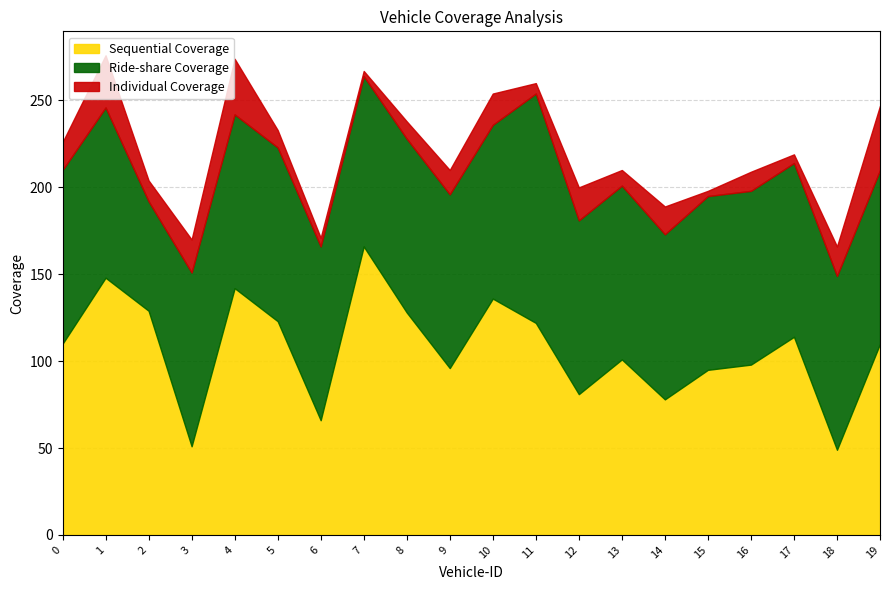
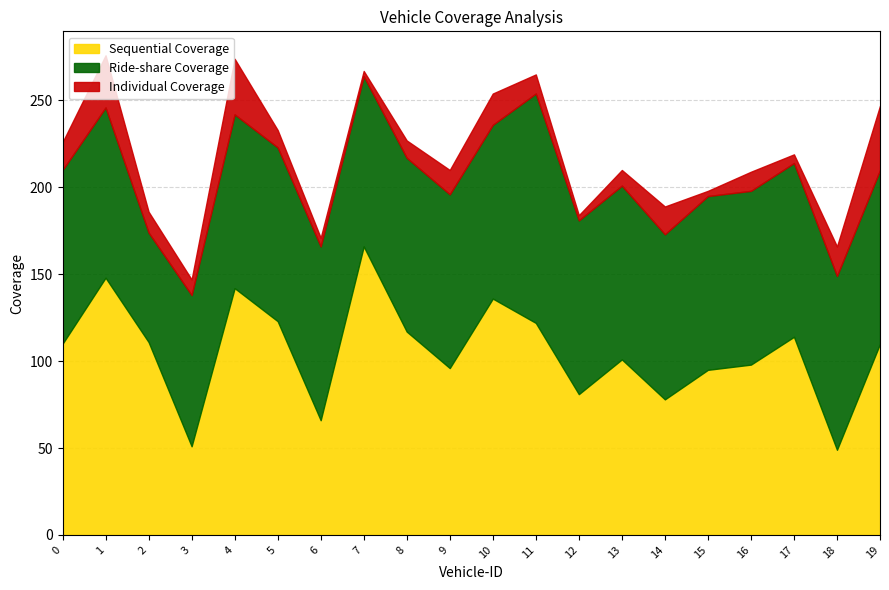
  {
    "Sequential Coverage": {
      "0": 110,
      "1": 148,
-     "2": 129,
+     "2": 111,
      "3": 51,
      "4": 142,
      "5": 123,
      "6": 66,
      "7": 166,
-     "8": 128,
+     "8": 117,
      "9": 96,
      "10": 136,
      "11": 122,
      "12": 81,
      "13": 101,
      "14": 78,
      "15": 95,
      "16": 98,
      "17": 114,
      "18": 49,
      "19": 110
    },
    "Ride-share Coverage": {
      "0": 100,
      "1": 98,
      "2": 63,
-     "3": 100,
+     "3": 87,
      "4": 100,
      "5": 100,
      "6": 100,
      "7": 98,
      "8": 100,
      "9": 100,
      "10": 100,
      "11": 132,
      "12": 100,
      "13": 100,
      "14": 95,
      "15": 100,
      "16": 100,
      "17": 100,
      "18": 100,
      "19": 100
    },
    "Individual Coverage": {
      "0": 16,
      "2": 12,
-     "3": 19,
+     "3": 9,
      "4": 32,
      "5": 10,
      "6": 5,
      "7": 3,
      "8": 10,
      "9": 14,
      "10": 18,
-     "11": 6,
-     "12": 19,
+     "11": 11,
+     "12": 3,
      "13": 9,
      "14": 16,
      "15": 3,
      "16": 11,
      "17": 5,
      "18": 17,
      "19": 37
    }
  }
